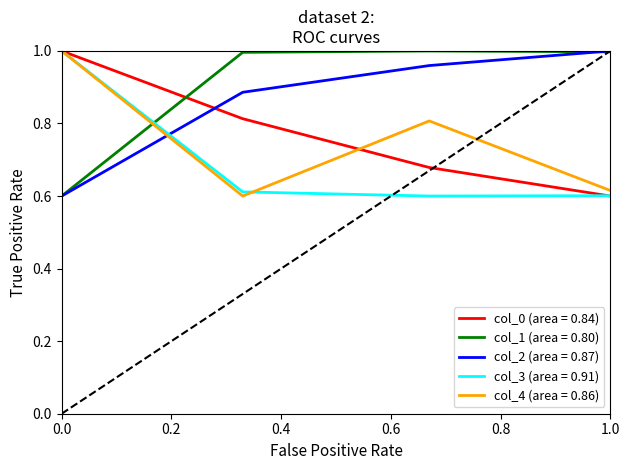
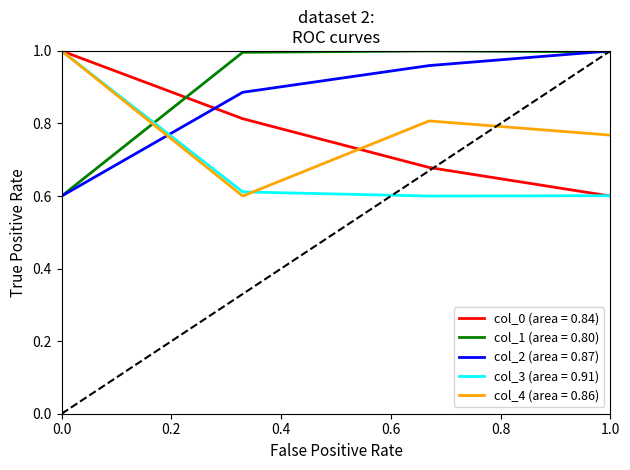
  {
    "col_4 (area = 0.86)": {
-     "1.0": 0.62
+     "1.0": 0.77
    }
  }
